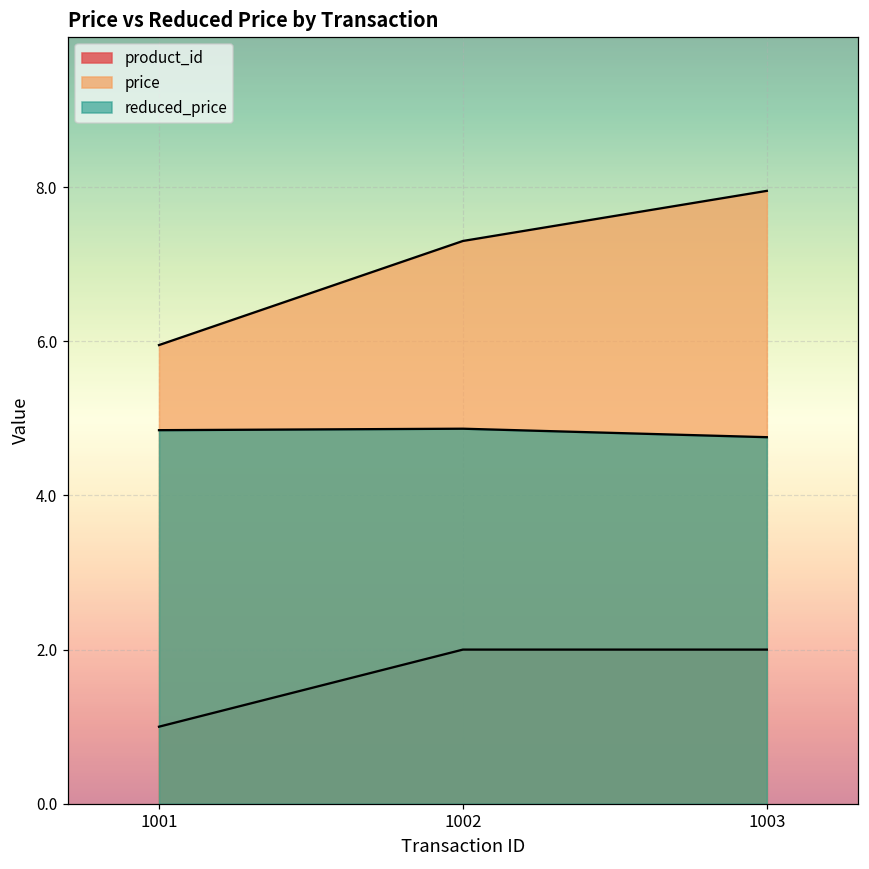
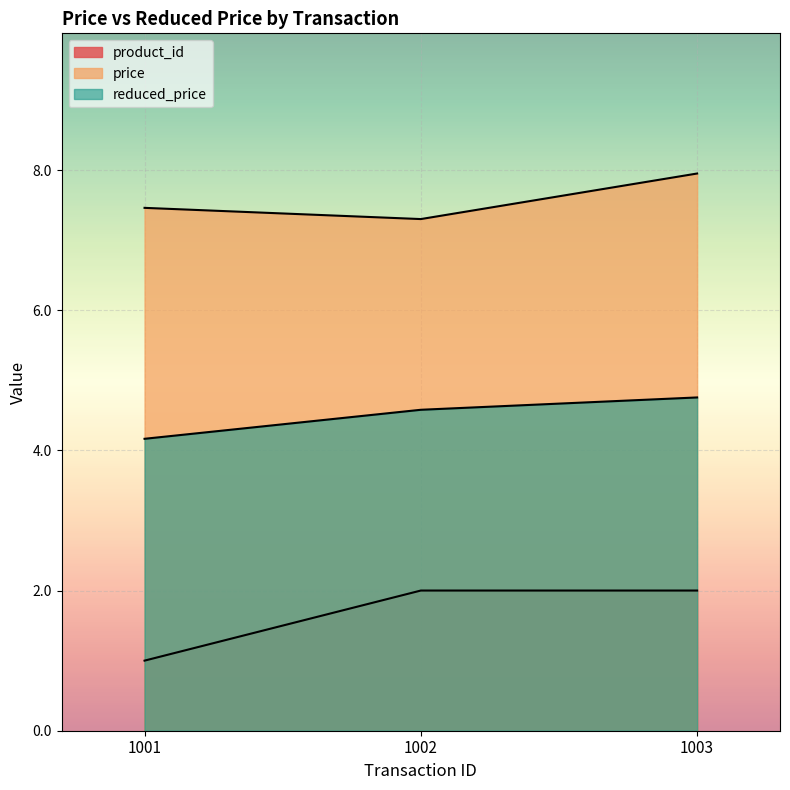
  {
    "product_id": {
      "1001": 1.0,
      "1002": 2.0,
      "1003": 2.0
    },
    "price": {
-     "1001": 6.0,
+     "1001": 7.5,
      "1002": 7.3,
      "1003": 8.0
    },
    "reduced_price": {
-     "1001": 4.8,
-     "1002": 4.9,
+     "1001": 4.2,
+     "1002": 4.6,
      "1003": 4.8
    }
  }
